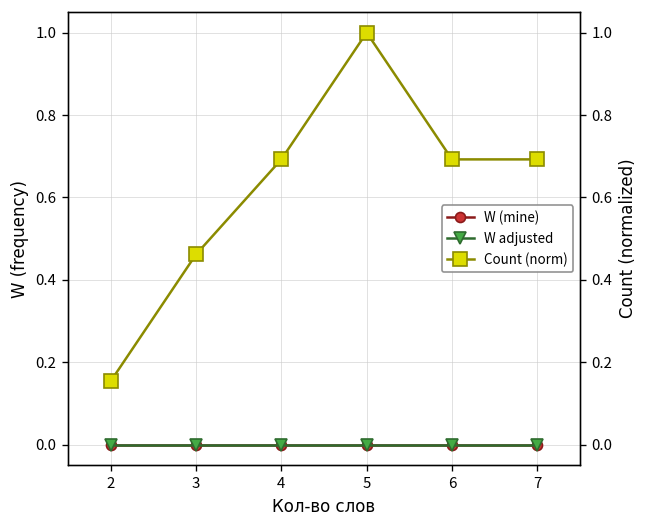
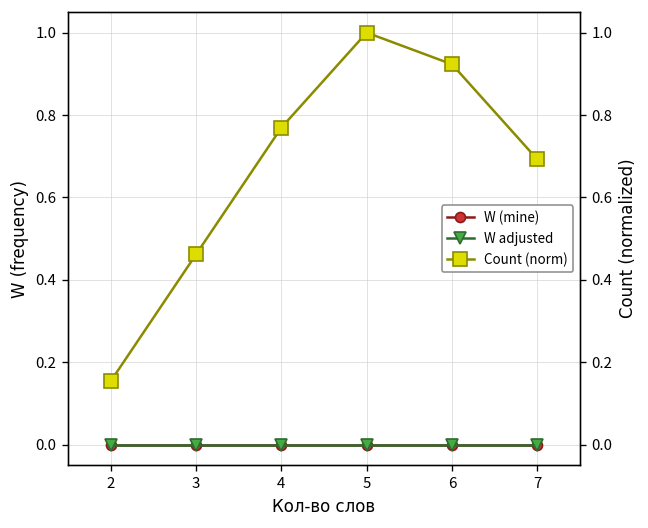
  {
    "W adjusted": {
      "2": 0.00,
      "3": 0.00,
      "4": 0.00,
      "5": 0.00,
      "6": 0.00,
      "7": 0.00
    },
    "Count (norm)": {
      "2": 0.15,
      "3": 0.46,
-     "4": 0.69,
+     "4": 0.77,
      "5": 1.00,
-     "6": 0.69,
+     "6": 0.92,
      "7": 0.69
    }
  }
